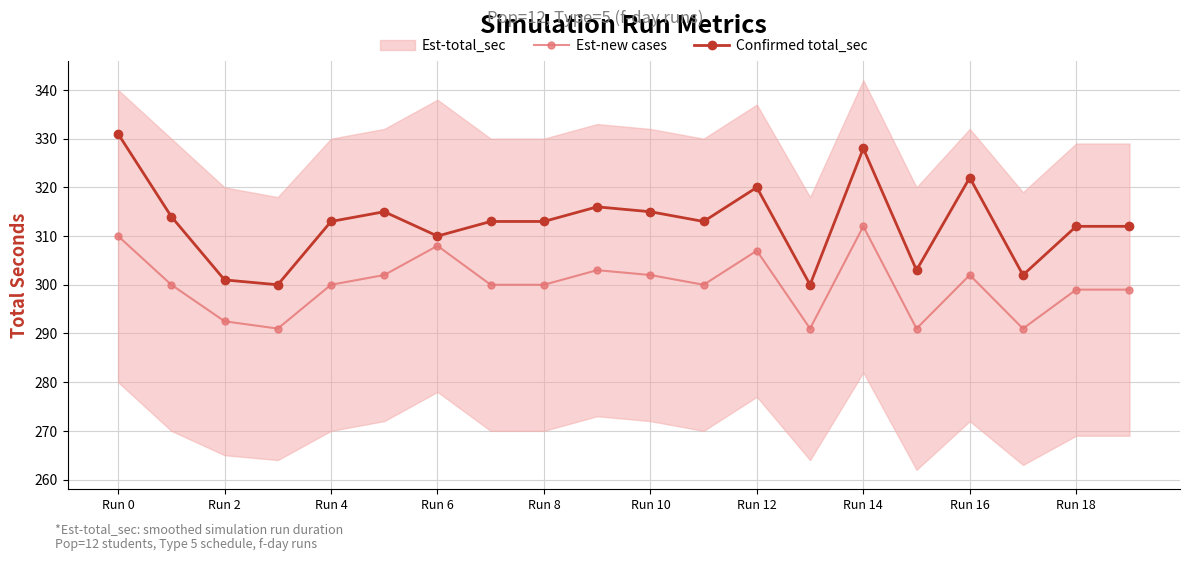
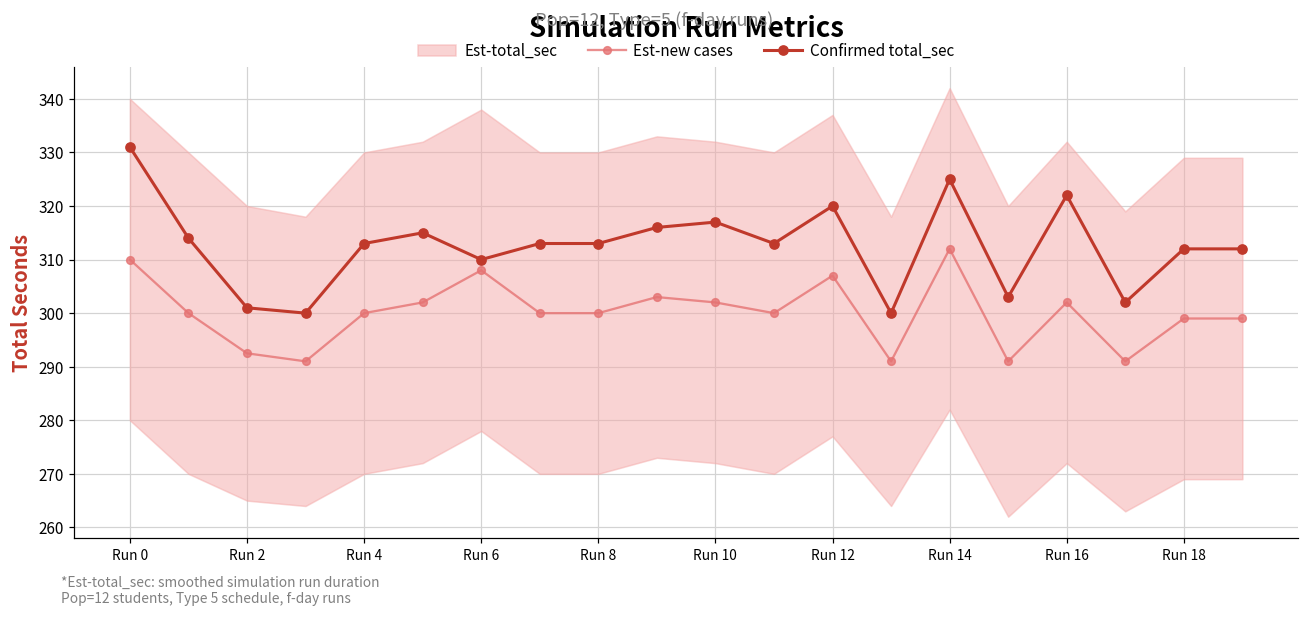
  {
    "Est-new cases": {
      "Run 0": 310,
      "Run 2": 293,
      "Run 4": 300,
      "Run 6": 308,
      "Run 8": 300,
      "Run 10": 302,
      "Run 12": 307,
      "Run 14": 312,
      "Run 16": 302,
      "Run 18": 299
    },
    "Confirmed total_sec": {
      "Run 0": 331,
      "Run 2": 301,
      "Run 4": 313,
      "Run 6": 310,
      "Run 8": 313,
-     "Run 10": 315,
+     "Run 10": 317,
      "Run 12": 320,
-     "Run 14": 328,
+     "Run 14": 325,
      "Run 16": 322,
      "Run 18": 312
    }
  }
